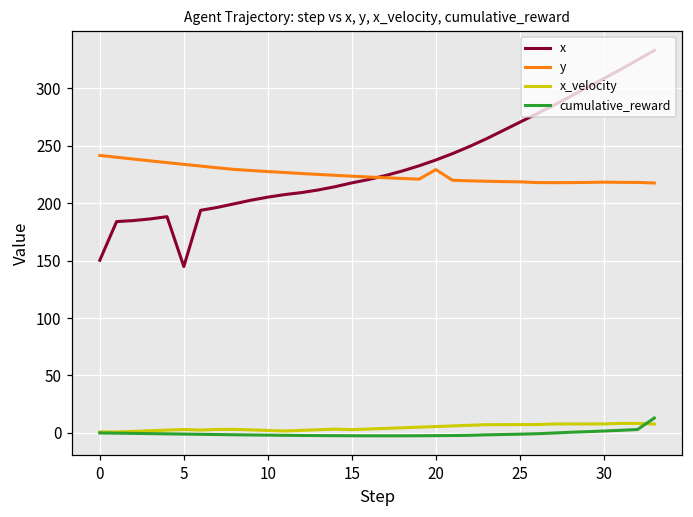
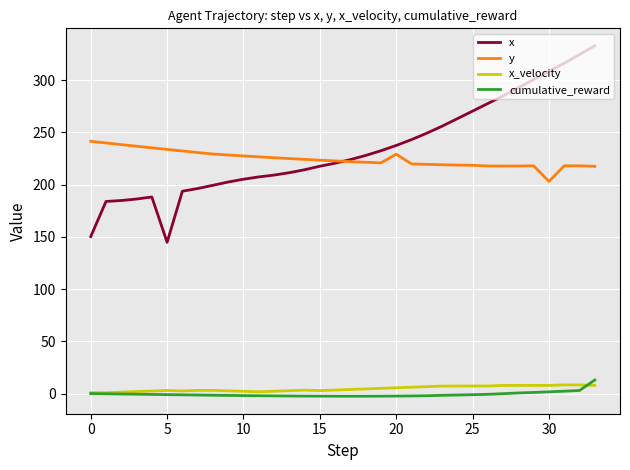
  {
    "x": {
      "0": 150,
      "5": 145,
      "10": 205,
      "15": 218,
      "20": 238,
      "25": 270
    },
    "y": {
      "0": 241,
      "5": 234,
      "10": 227,
      "15": 223,
      "20": 229,
      "25": 218,
-     "30": 218
+     "30": 203
    },
    "x_velocity": {
      "5": 3,
      "10": 2,
      "15": 3,
      "20": 6,
      "25": 7,
      "30": 8
    },
    "cumulative_reward": {
      "5": -1,
      "10": -2,
      "15": -2,
      "20": -2,
      "25": -1,
      "30": 2
    }
  }
